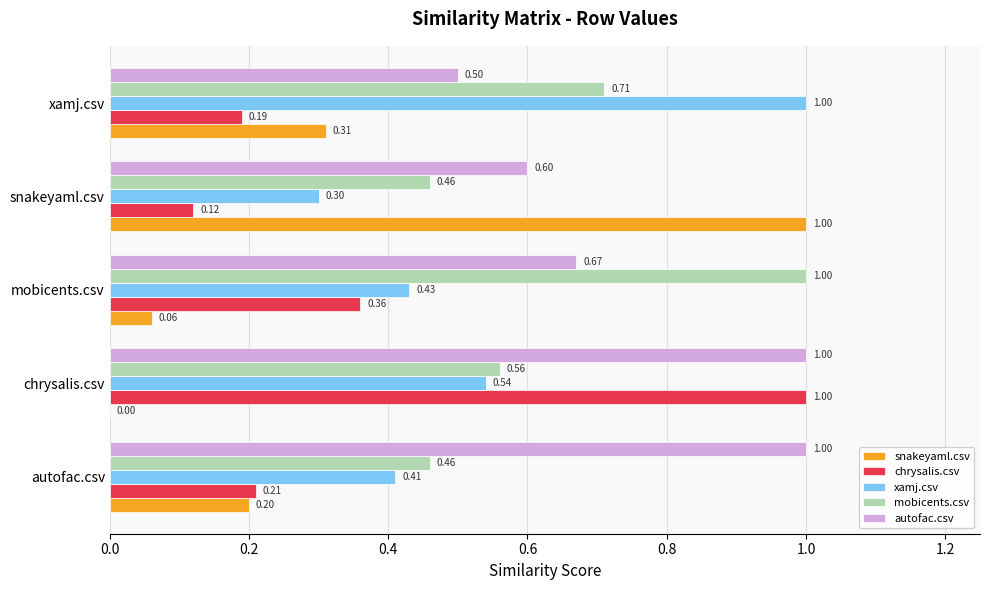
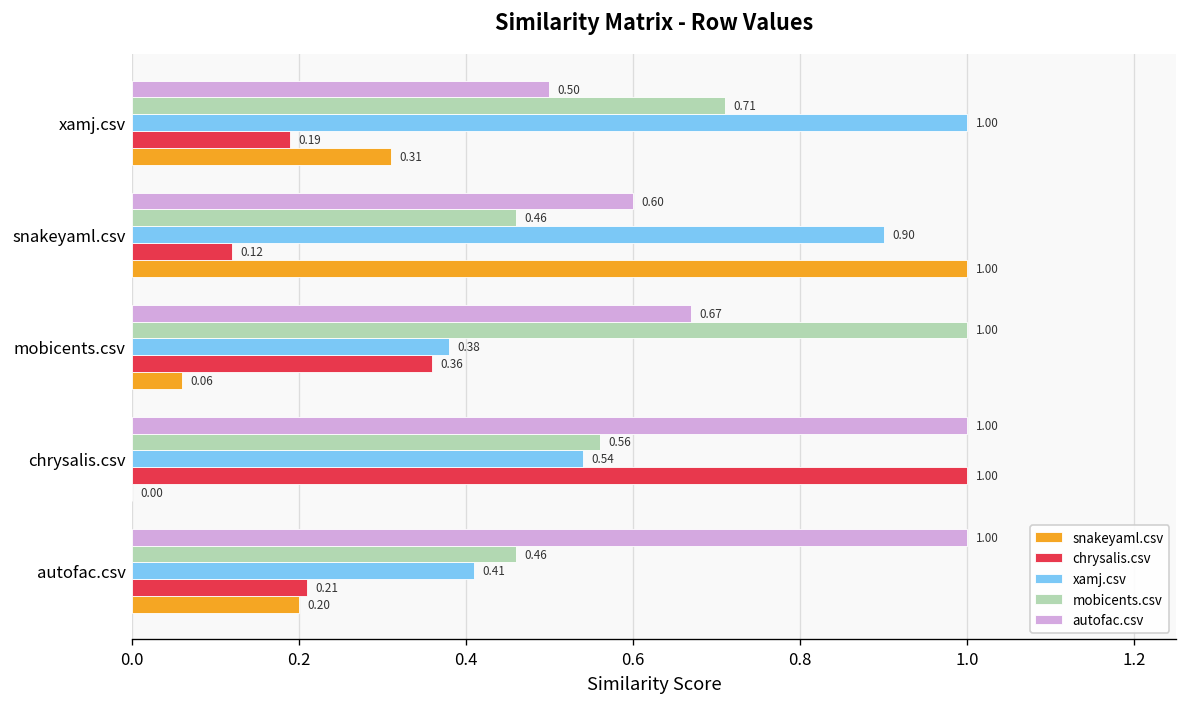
  {
    "snakeyaml.csv": {
      "xamj.csv": 0.31,
      "snakeyaml.csv": 1.00,
      "mobicents.csv": 0.06,
      "chrysalis.csv": 0.00,
      "autofac.csv": 0.20
    },
    "chrysalis.csv": {
      "xamj.csv": 0.19,
      "snakeyaml.csv": 0.12,
      "mobicents.csv": 0.36,
      "chrysalis.csv": 1.00,
      "autofac.csv": 0.21
    },
    "xamj.csv": {
      "xamj.csv": 1.00,
-     "snakeyaml.csv": 0.30,
-     "mobicents.csv": 0.43,
+     "snakeyaml.csv": 0.90,
+     "mobicents.csv": 0.38,
      "chrysalis.csv": 0.54,
      "autofac.csv": 0.41
    },
    "mobicents.csv": {
      "xamj.csv": 0.71,
      "snakeyaml.csv": 0.46,
      "mobicents.csv": 1.00,
      "chrysalis.csv": 0.56,
      "autofac.csv": 0.46
    },
    "autofac.csv": {
      "xamj.csv": 0.50,
      "snakeyaml.csv": 0.60,
      "mobicents.csv": 0.67,
      "chrysalis.csv": 1.00,
      "autofac.csv": 1.00
    }
  }
